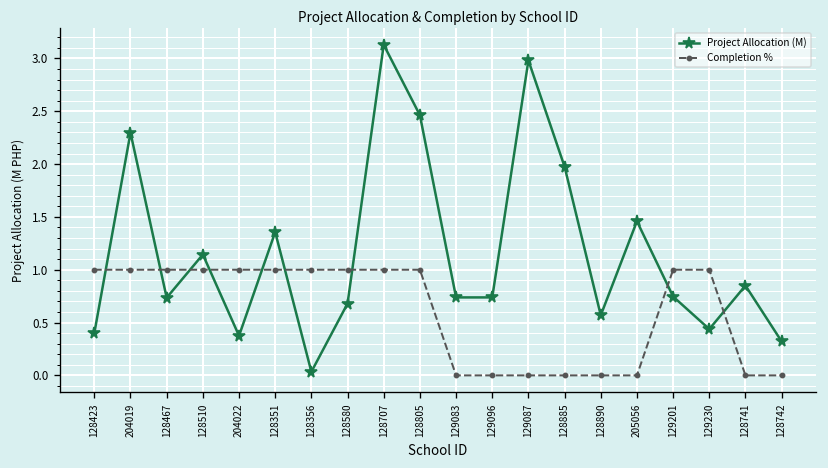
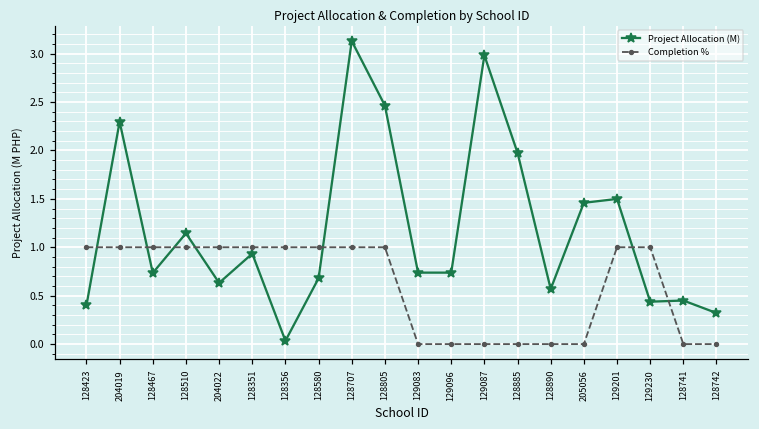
  {
    "Project Allocation (M)": {
      "128423": 0.4,
      "204019": 2.3,
      "128467": 0.7,
      "128510": 1.1,
-     "204022": 0.4,
-     "128351": 1.4,
+     "204022": 0.6,
+     "128351": 0.9,
      "128356": 0.0,
      "128580": 0.7,
      "128707": 3.1,
      "128805": 2.5,
      "129083": 0.7,
      "129096": 0.7,
      "129087": 3.0,
      "128885": 2.0,
      "128890": 0.6,
      "205056": 1.5,
-     "129201": 0.7,
+     "129201": 1.5,
      "129230": 0.4,
-     "128741": 0.9,
+     "128741": 0.5,
      "128742": 0.3
    },
    "Completion %": {
      "128423": 1.0,
      "204019": 1.0,
      "128467": 1.0,
      "128510": 1.0,
      "204022": 1.0,
      "128351": 1.0,
      "128356": 1.0,
      "128580": 1.0,
      "128707": 1.0,
      "128805": 1.0,
      "129083": 0.0,
      "129096": 0.0,
      "129087": 0.0,
      "128885": 0.0,
      "128890": 0.0,
      "205056": 0.0,
      "129201": 1.0,
      "129230": 1.0,
      "128741": 0.0,
      "128742": 0.0
    }
  }
